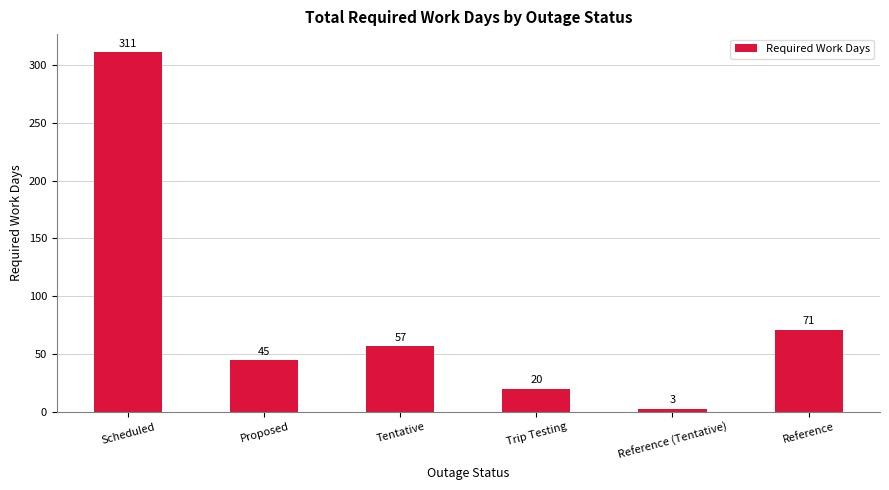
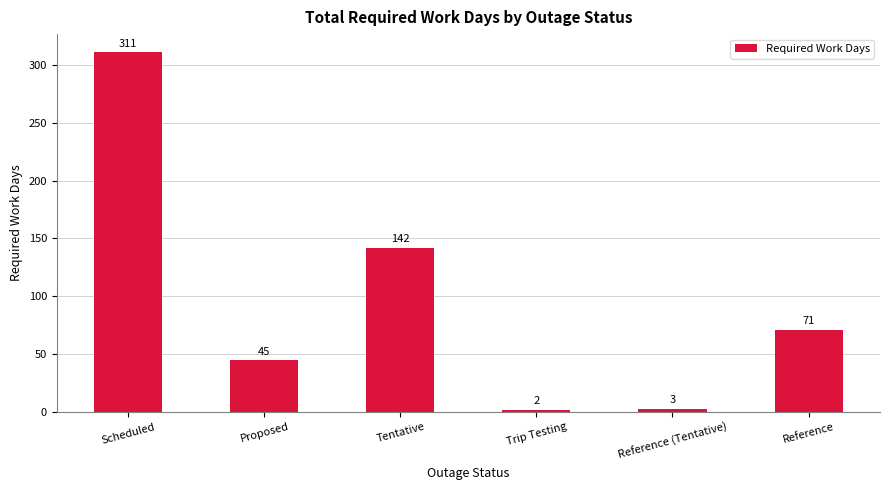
  {
    "Scheduled": 311,
    "Proposed": 45,
-   "Tentative": 57,
-   "Trip Testing": 20,
+   "Tentative": 142,
+   "Trip Testing": 2,
    "Reference (Tentative)": 3,
    "Reference": 71
  }
